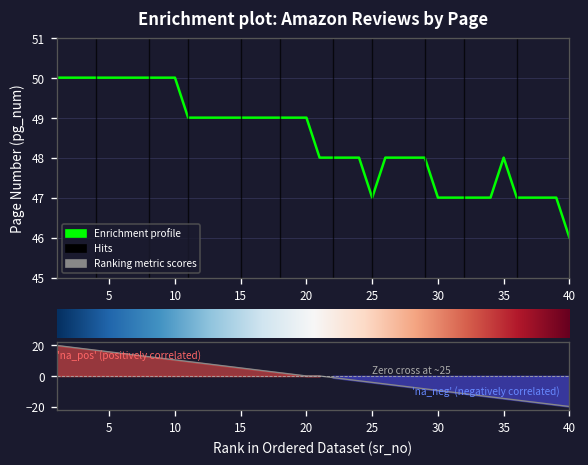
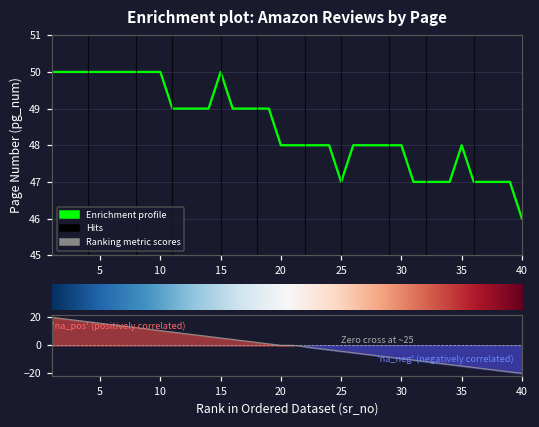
  {
    "5": 50,
    "10": 50,
-   "15": 49,
-   "20": 49,
+   "15": 50,
+   "20": 48,
    "25": 47,
-   "30": 47,
+   "30": 48,
    "35": 48,
    "40": 46
  }
